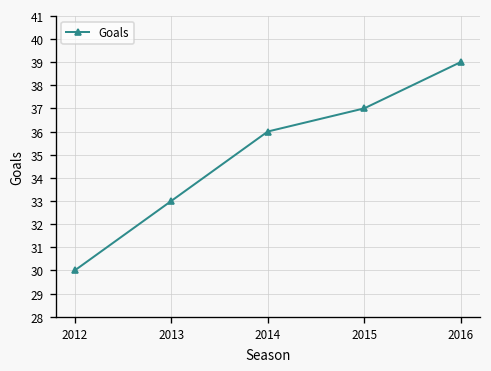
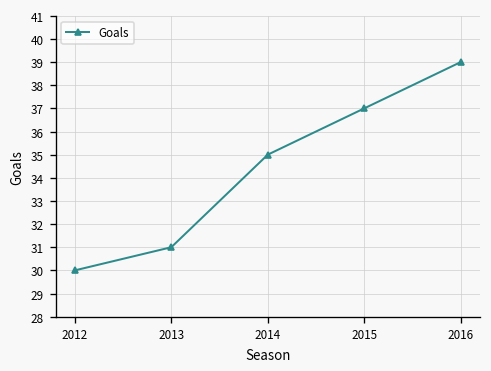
  {
    "2012": 30,
-   "2013": 33,
-   "2014": 36,
+   "2013": 31,
+   "2014": 35,
    "2015": 37,
    "2016": 39
  }
